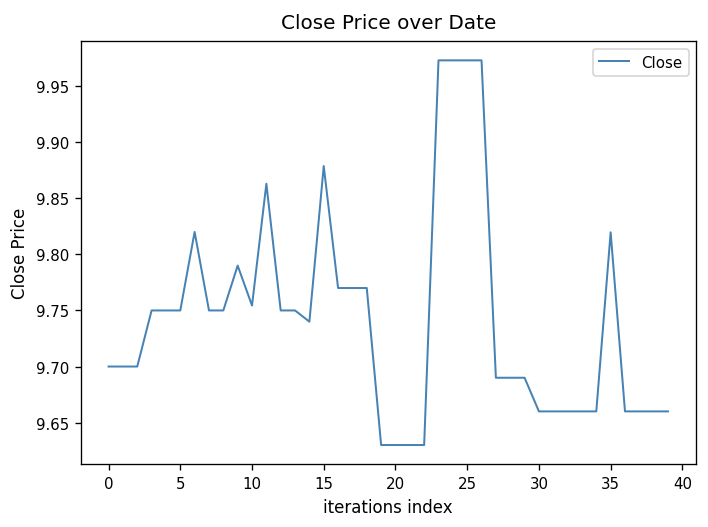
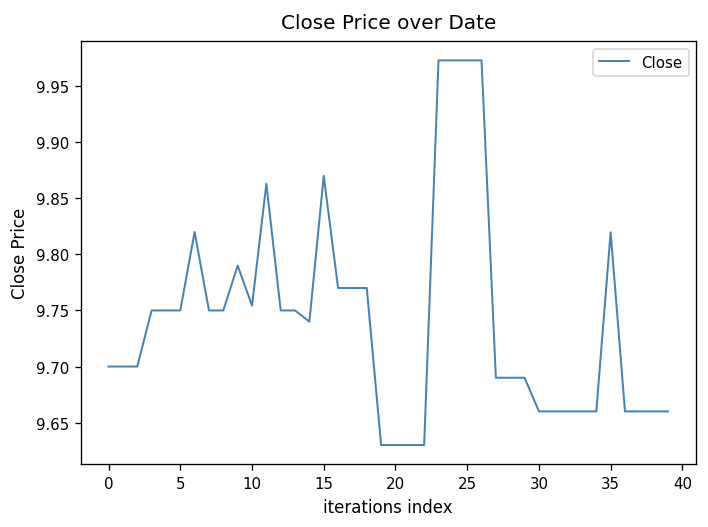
  {
    "0": 9.70,
    "5": 9.75,
    "10": 9.75,
-   "15": 9.88,
+   "15": 9.87,
    "20": 9.63,
    "25": 9.97,
    "30": 9.66,
    "35": 9.82
  }
